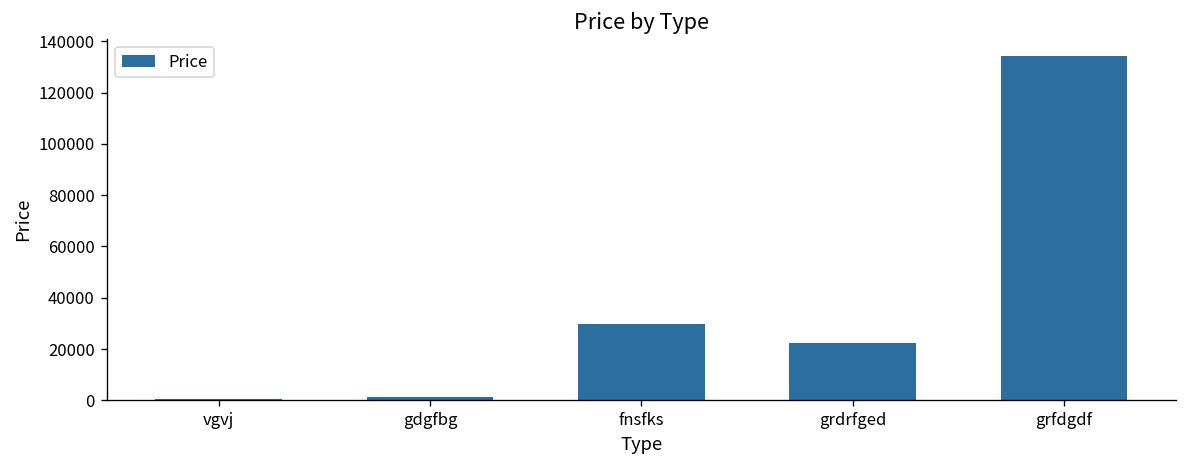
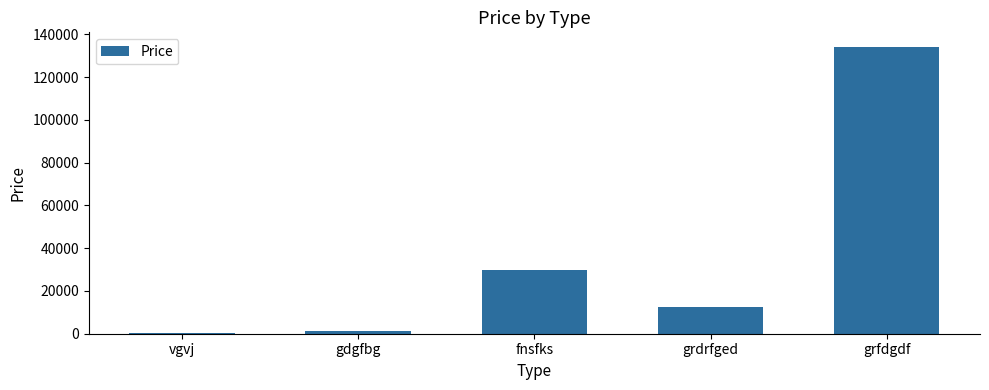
  {
    "gdgfbg": 1000,
    "fnsfks": 30000,
-   "grdrfged": 22000,
+   "grdrfged": 12000,
    "grfdgdf": 134000
  }
